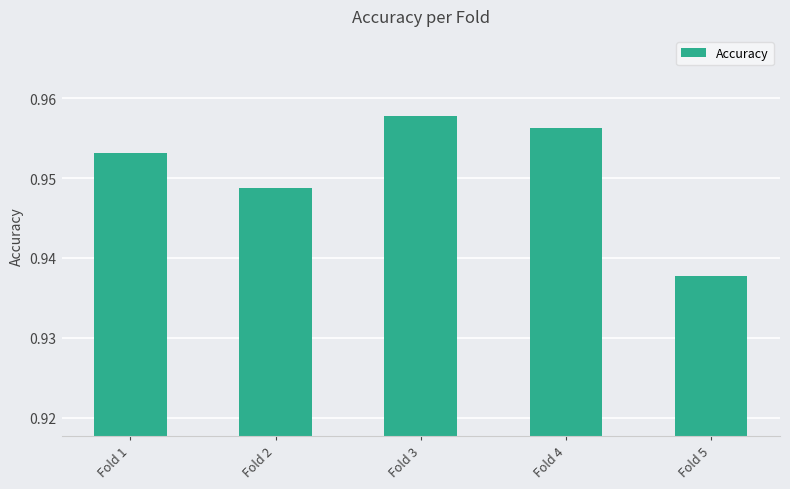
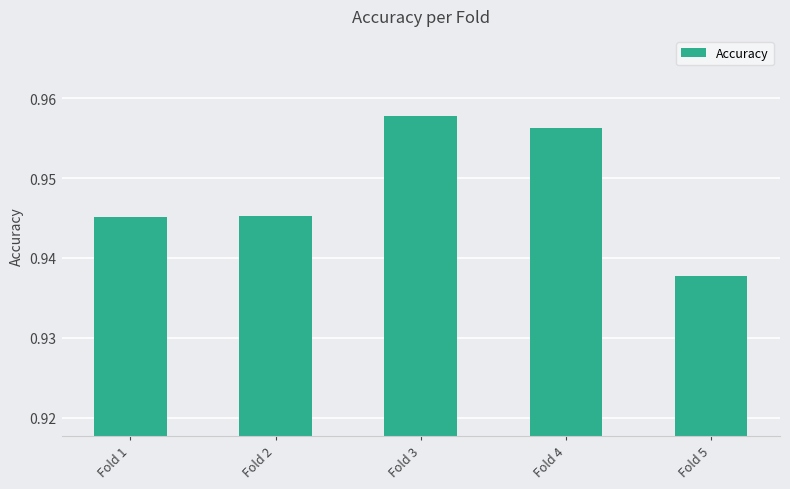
  {
-   "Fold 1": 0.953,
-   "Fold 2": 0.949,
+   "Fold 1": 0.945,
+   "Fold 2": 0.945,
    "Fold 3": 0.958,
    "Fold 4": 0.956,
    "Fold 5": 0.938
  }
